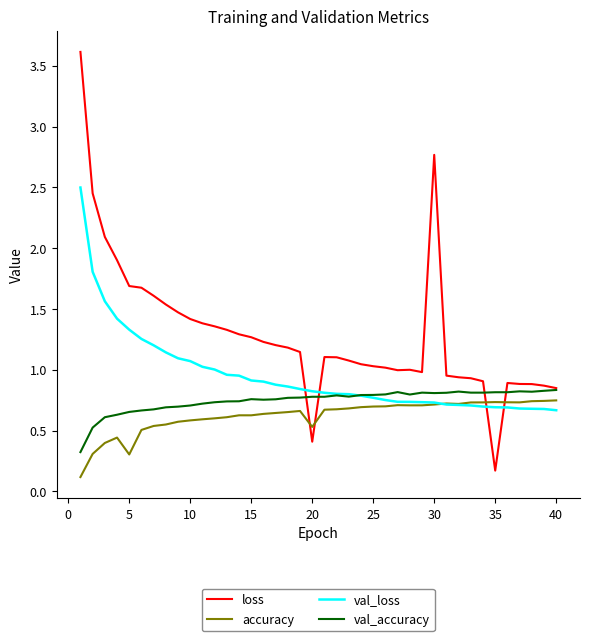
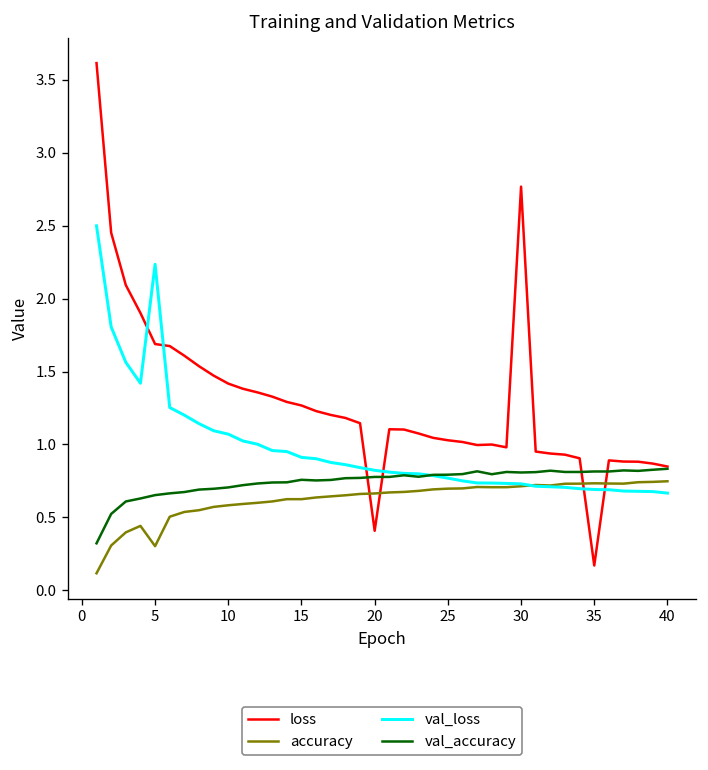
  {
    "loss": {
      "5": 1.69,
      "10": 1.42,
      "15": 1.27,
      "20": 0.41,
      "25": 1.03,
      "30": 2.77,
      "35": 0.17
    },
    "accuracy": {
      "5": 0.30,
      "10": 0.58,
      "15": 0.63,
-     "20": 0.53,
+     "20": 0.66,
      "25": 0.70,
      "35": 0.73,
      "40": 0.75
    },
    "val_loss": {
-     "5": 1.33,
+     "5": 2.23,
      "10": 1.07,
      "15": 0.91,
      "20": 0.82,
      "25": 0.77,
      "35": 0.69,
      "40": 0.67
    },
    "val_accuracy": {
      "5": 0.65,
      "10": 0.71,
      "15": 0.76,
      "20": 0.78,
      "25": 0.79,
      "30": 0.81,
      "35": 0.81
    }
  }
